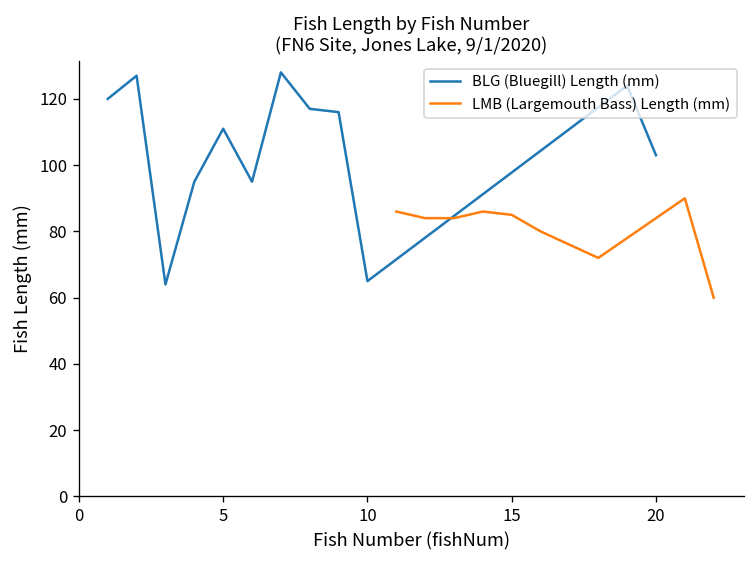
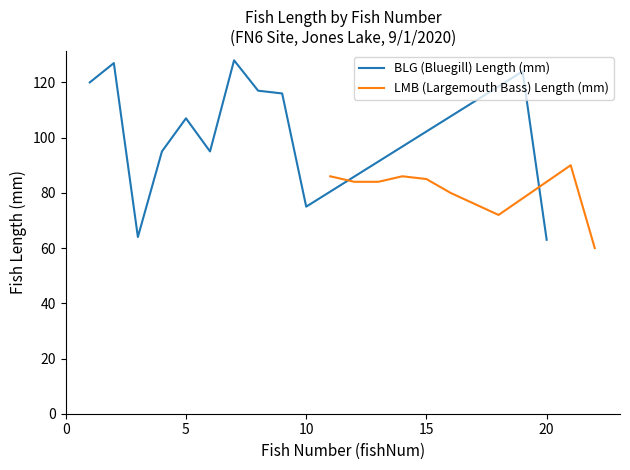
  {
    "BLG (Bluegill) Length (mm)": {
-     "5": 111,
-     "10": 65,
-     "20": 103
+     "5": 107,
+     "10": 75,
+     "20": 63
    },
    "LMB (Largemouth Bass) Length (mm)": {
      "15": 85
    }
  }
